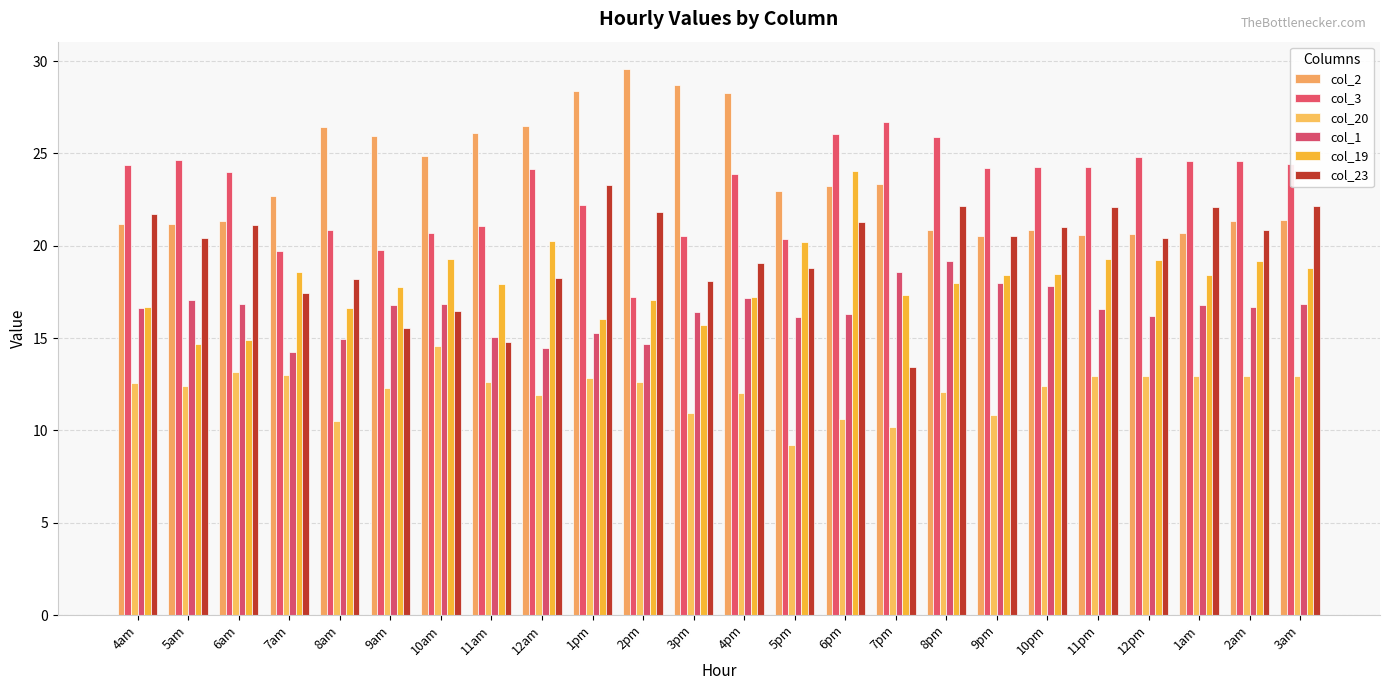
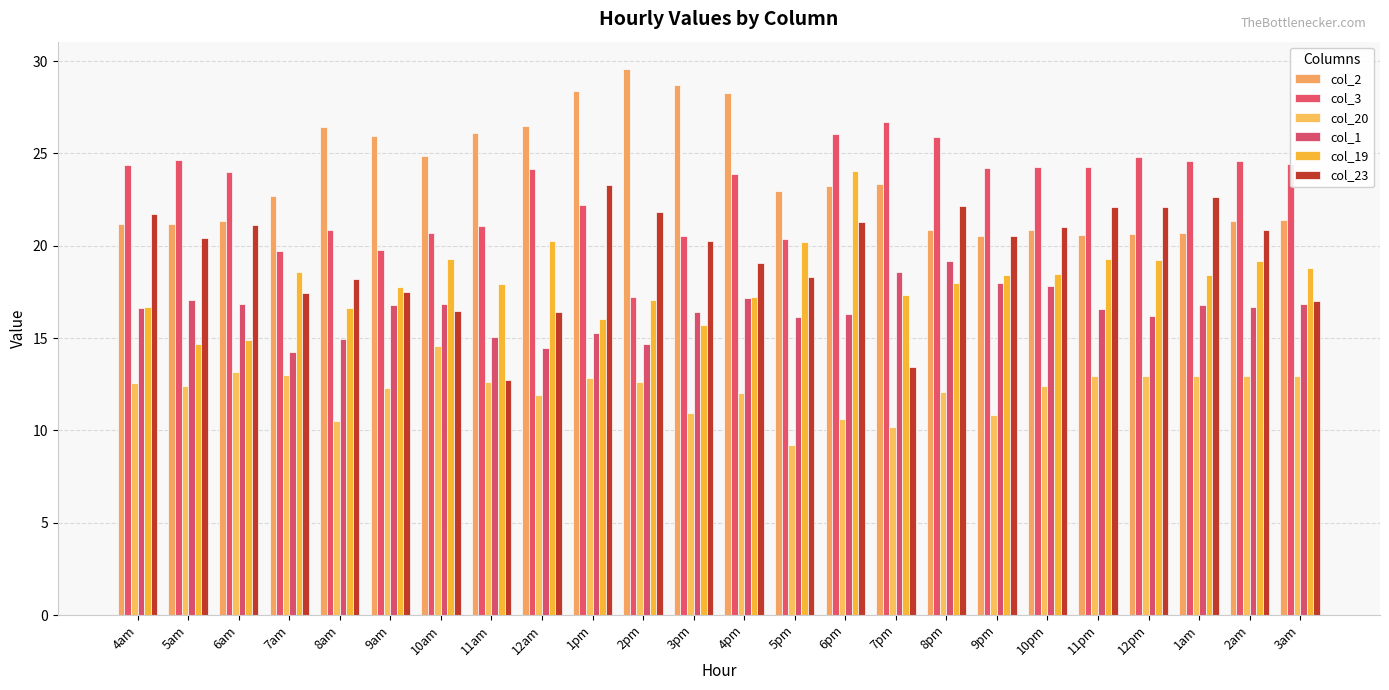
  {
    "col_23": {
      "4am": 21.7,
      "5am": 20.4,
      "6am": 21.1,
      "7am": 17.4,
      "8am": 18.2,
-     "9am": 15.6,
+     "9am": 17.5,
      "10am": 16.5,
-     "11am": 14.8,
-     "12am": 18.2,
+     "11am": 12.7,
+     "12am": 16.4,
      "1pm": 23.3,
      "2pm": 21.8,
-     "3pm": 18.1,
+     "3pm": 20.3,
      "4pm": 19.1,
-     "5pm": 18.8,
+     "5pm": 18.3,
      "6pm": 21.3,
      "7pm": 13.4,
      "8pm": 22.1,
      "9pm": 20.5,
      "10pm": 21.0,
      "11pm": 22.1,
-     "12pm": 20.4,
-     "1am": 22.1,
+     "12pm": 22.1,
+     "1am": 22.6,
      "2am": 20.9,
-     "3am": 22.1
+     "3am": 17.0
    }
  }
